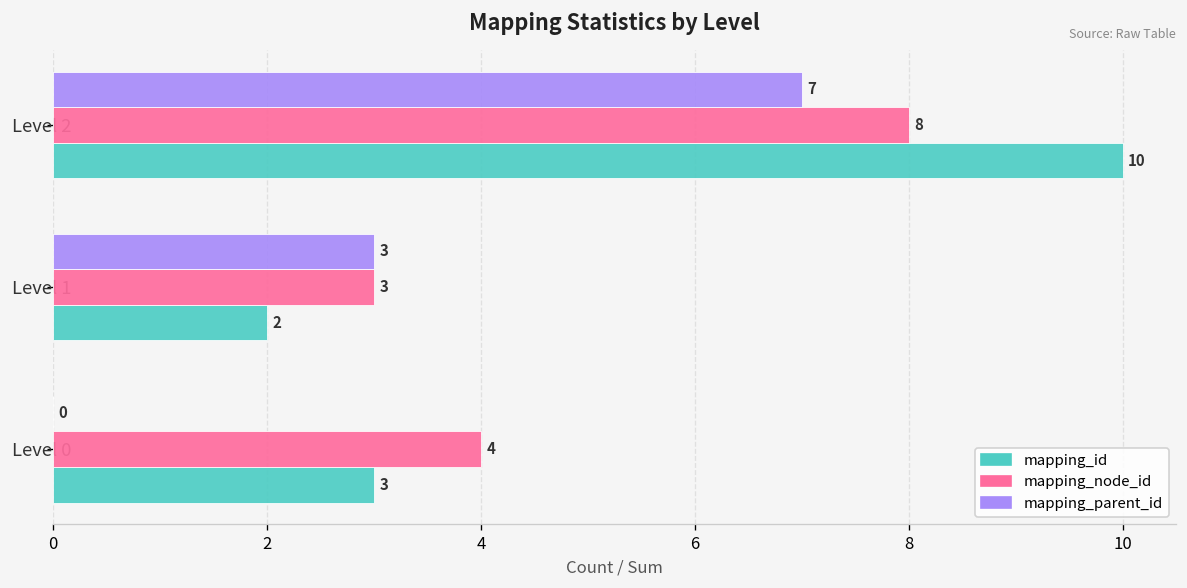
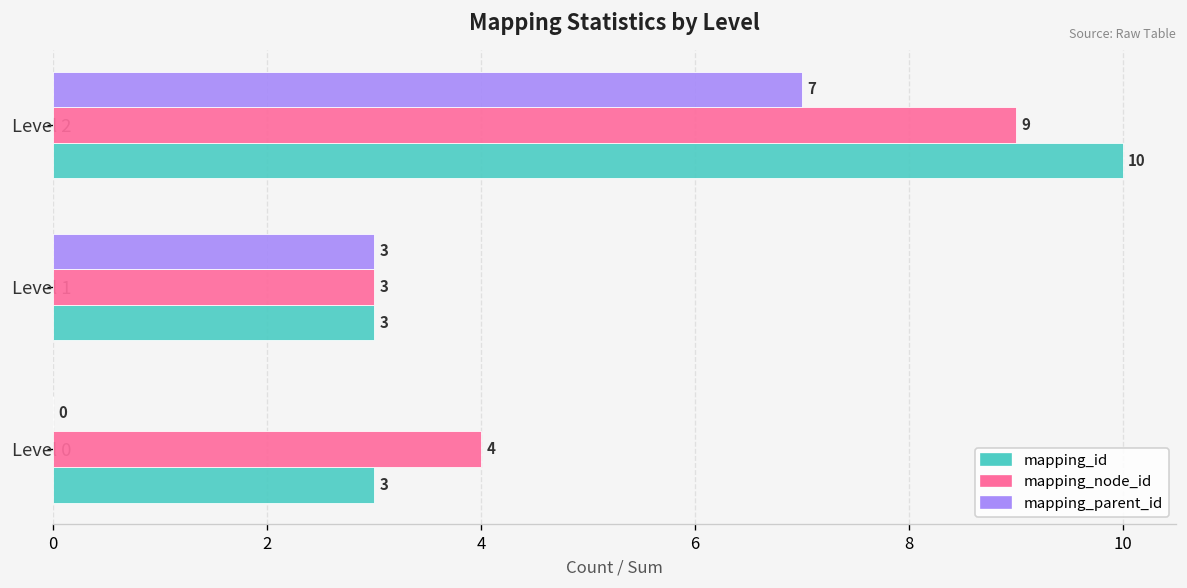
  {
    "mapping_id": {
      "Level 2": 10,
-     "Level 1": 2,
+     "Level 1": 3,
      "Level 0": 3
    },
    "mapping_node_id": {
-     "Level 2": 8,
+     "Level 2": 9,
      "Level 1": 3,
      "Level 0": 4
    },
    "mapping_parent_id": {
      "Level 2": 7,
      "Level 1": 3,
      "Level 0": 0
    }
  }
